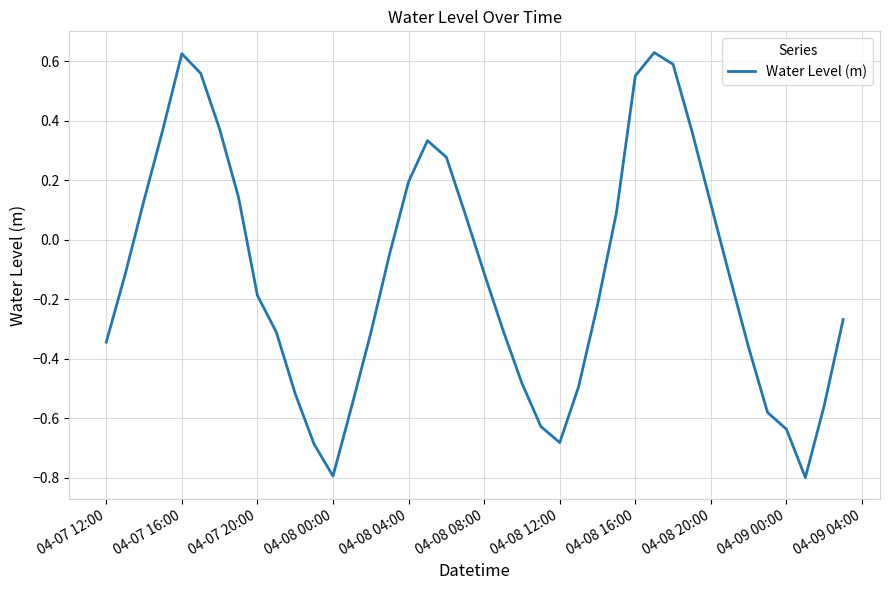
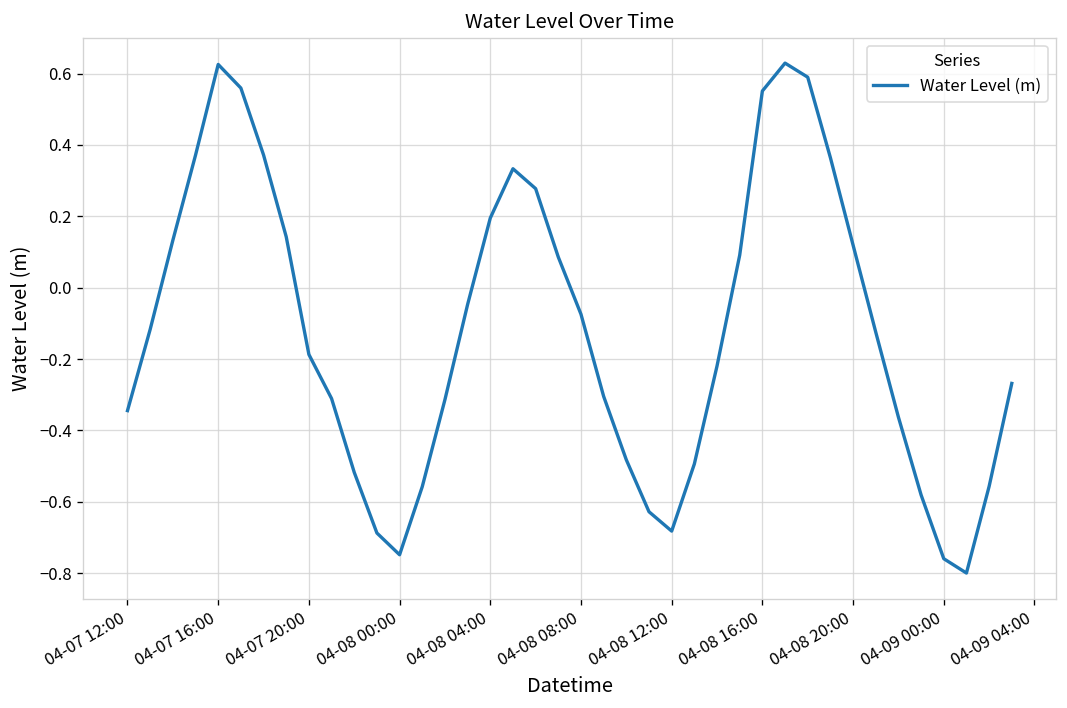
  {
    "04-07 12:00": -0.34,
    "04-07 16:00": 0.63,
    "04-07 20:00": -0.19,
-   "04-08 00:00": -0.80,
+   "04-08 00:00": -0.75,
    "04-08 04:00": 0.20,
-   "04-08 08:00": -0.11,
+   "04-08 08:00": -0.07,
    "04-08 12:00": -0.68,
    "04-08 16:00": 0.55,
    "04-08 20:00": 0.12,
-   "04-09 00:00": -0.64
+   "04-09 00:00": -0.76
  }
